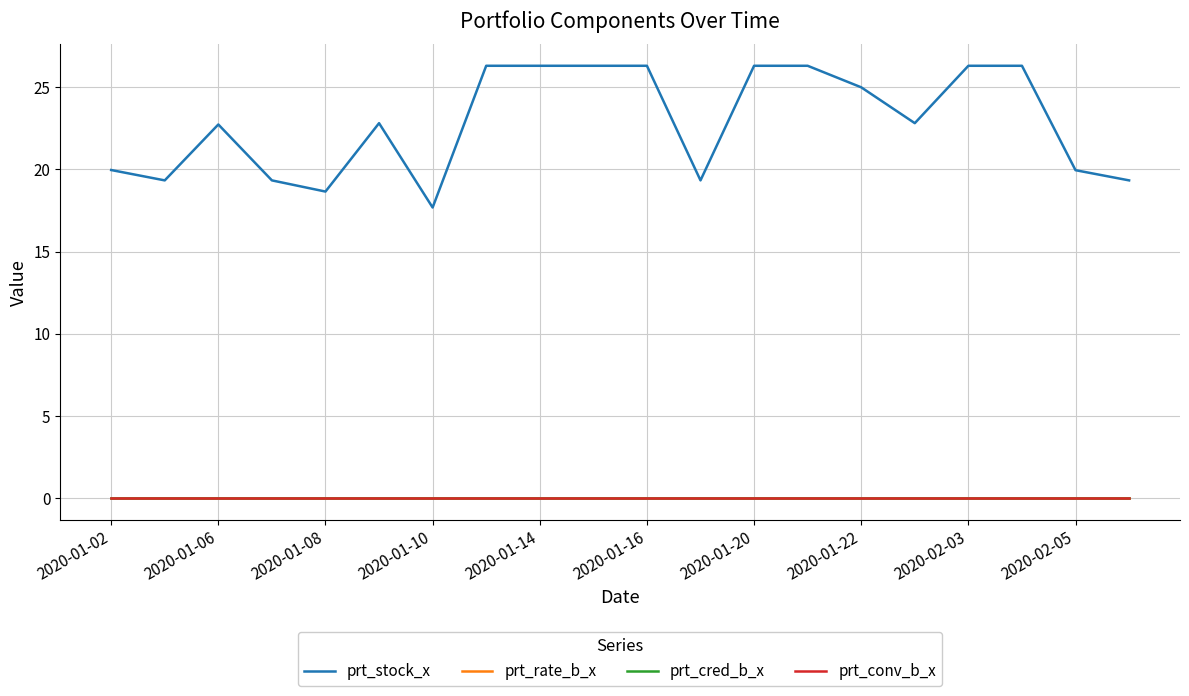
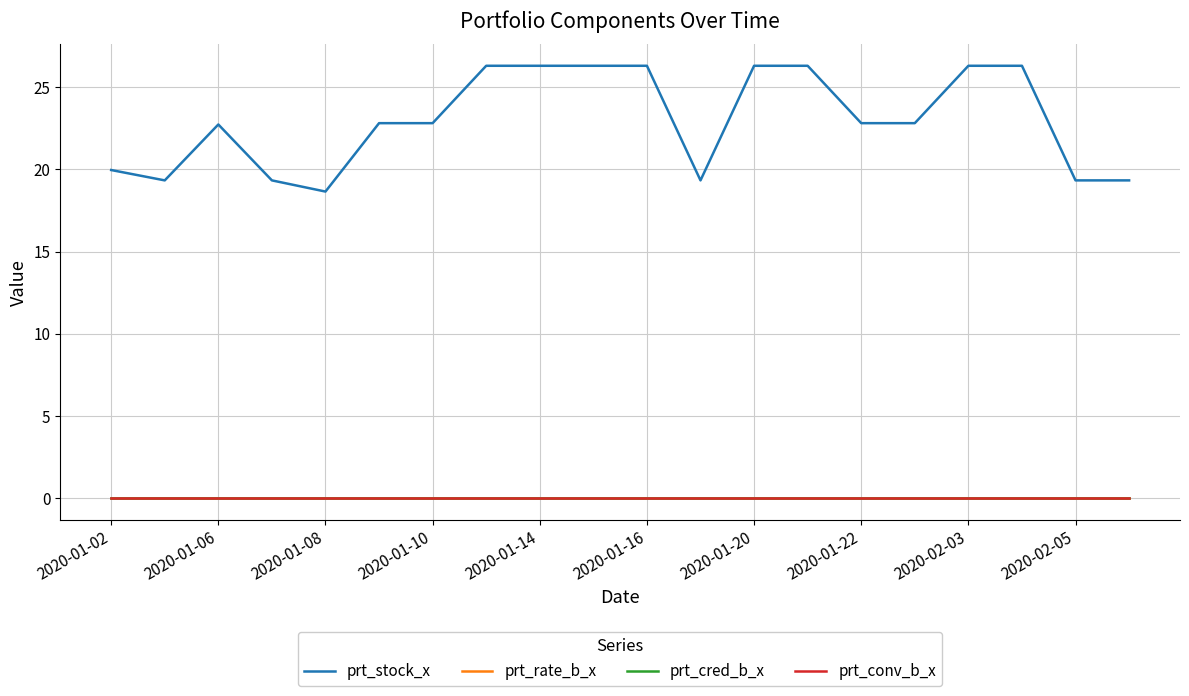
  {
    "prt_stock_x": {
      "2020-01-02": 20.0,
      "2020-01-06": 22.7,
      "2020-01-08": 18.7,
-     "2020-01-10": 17.7,
+     "2020-01-10": 22.8,
      "2020-01-14": 26.3,
      "2020-01-16": 26.3,
      "2020-01-20": 26.3,
-     "2020-01-22": 25.0,
+     "2020-01-22": 22.8,
      "2020-02-03": 26.3,
-     "2020-02-05": 20.0
+     "2020-02-05": 19.3
    },
    "prt_conv_b_x": {
      "2020-01-02": 0.0,
      "2020-01-06": 0.0,
      "2020-01-08": 0.0,
      "2020-01-10": 0.0,
      "2020-01-14": 0.0,
      "2020-01-16": 0.0,
      "2020-01-20": 0.0,
      "2020-01-22": 0.0,
      "2020-02-03": 0.0,
      "2020-02-05": 0.0
    }
  }
